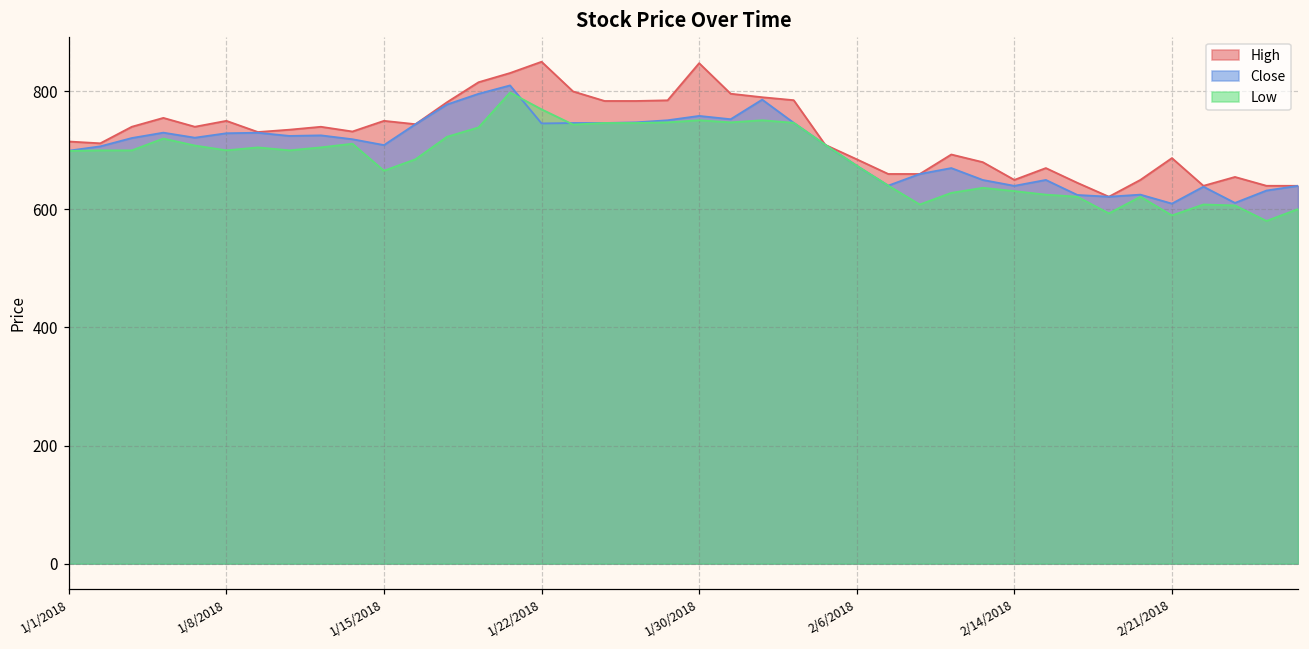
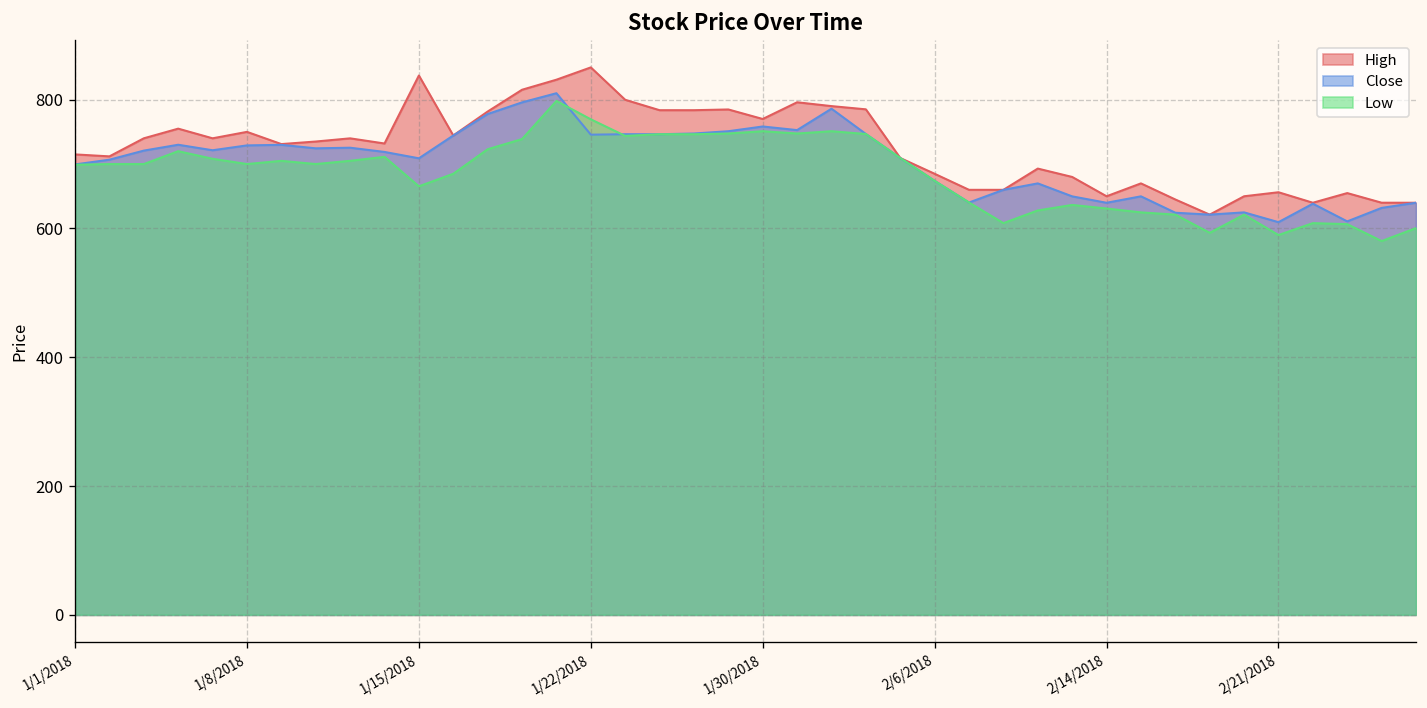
  {
    "High": {
      "1/1/2018": 720,
      "1/8/2018": 750,
-     "1/15/2018": 750,
+     "1/15/2018": 840,
      "1/22/2018": 850,
-     "1/30/2018": 850,
+     "1/30/2018": 770,
      "2/6/2018": 680,
      "2/14/2018": 650,
-     "2/21/2018": 690
+     "2/21/2018": 660
    },
    "Close": {
      "1/8/2018": 730,
      "1/15/2018": 710,
      "1/22/2018": 750,
      "1/30/2018": 760,
      "2/14/2018": 640,
      "2/21/2018": 610
    },
    "Low": {
      "1/8/2018": 700,
      "1/15/2018": 670,
      "1/22/2018": 770,
      "1/30/2018": 750,
      "2/14/2018": 630,
      "2/21/2018": 590
    }
  }
